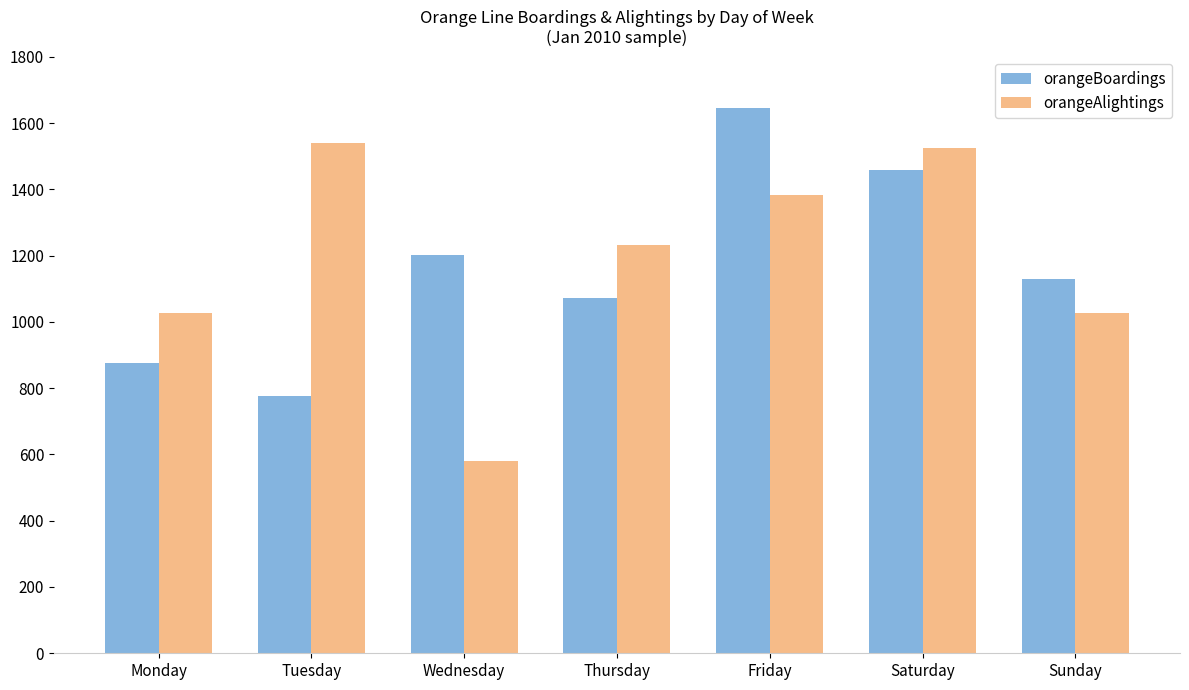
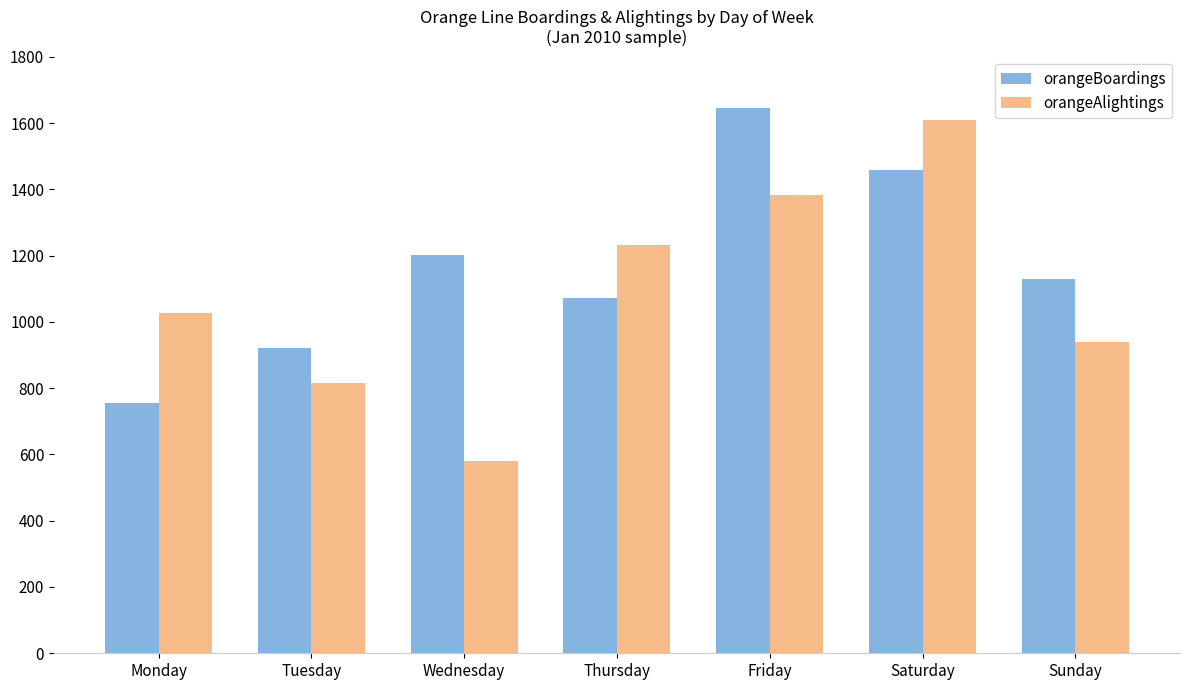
  {
    "orangeBoardings": {
-     "Monday": 880,
-     "Tuesday": 780,
+     "Monday": 760,
+     "Tuesday": 920,
      "Wednesday": 1200,
      "Thursday": 1070,
      "Friday": 1650,
      "Saturday": 1460,
      "Sunday": 1130
    },
    "orangeAlightings": {
      "Monday": 1030,
-     "Tuesday": 1540,
+     "Tuesday": 820,
      "Wednesday": 580,
      "Thursday": 1230,
      "Friday": 1380,
-     "Saturday": 1520,
-     "Sunday": 1030
+     "Saturday": 1610,
+     "Sunday": 940
    }
  }
